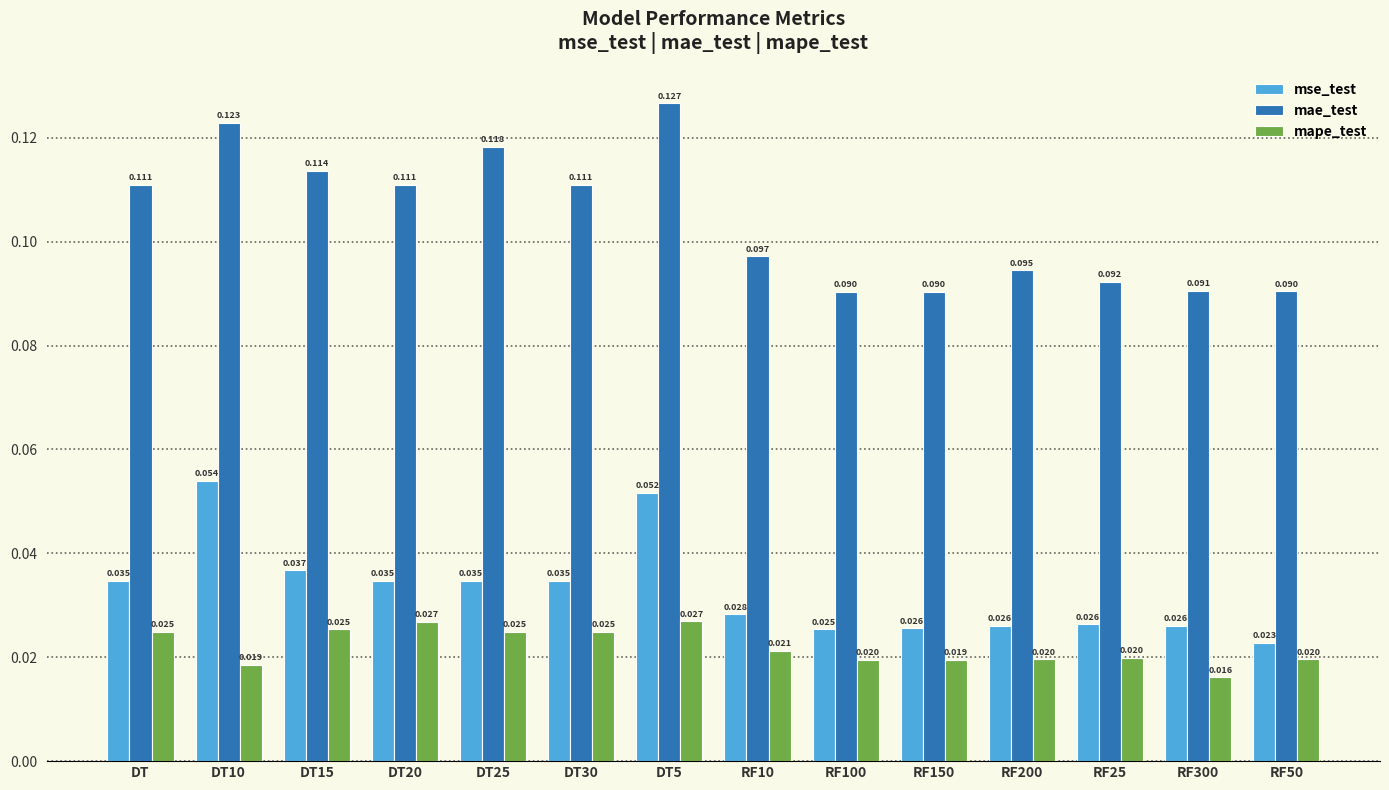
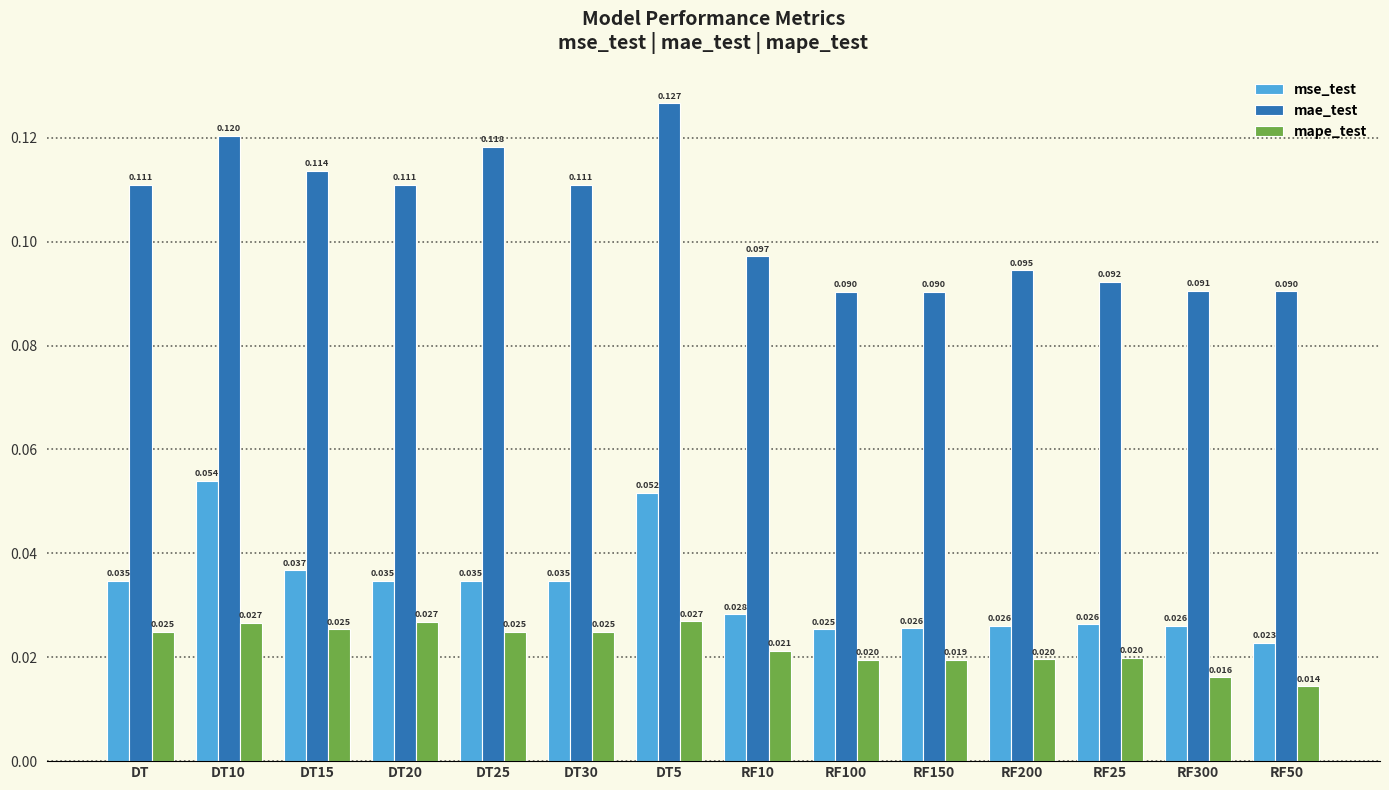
  {
    "mse_test": {
      "DT": 0.035,
      "DT10": 0.054,
      "DT15": 0.037,
      "DT20": 0.035,
      "DT25": 0.035,
      "DT30": 0.035,
      "DT5": 0.052,
      "RF10": 0.028,
      "RF100": 0.025,
      "RF150": 0.026,
      "RF200": 0.026,
      "RF25": 0.026,
      "RF300": 0.026,
      "RF50": 0.023
    },
    "mae_test": {
      "DT": 0.111,
-     "DT10": 0.123,
+     "DT10": 0.120,
      "DT15": 0.114,
      "DT20": 0.111,
      "DT25": 0.118,
      "DT30": 0.111,
      "DT5": 0.127,
      "RF10": 0.097,
      "RF100": 0.090,
      "RF150": 0.090,
      "RF200": 0.095,
      "RF25": 0.092,
      "RF300": 0.091,
      "RF50": 0.090
    },
    "mape_test": {
      "DT": 0.025,
-     "DT10": 0.019,
+     "DT10": 0.027,
      "DT15": 0.025,
      "DT20": 0.027,
      "DT25": 0.025,
      "DT30": 0.025,
      "DT5": 0.027,
      "RF10": 0.021,
      "RF100": 0.020,
      "RF150": 0.019,
      "RF200": 0.020,
      "RF25": 0.020,
      "RF300": 0.016,
-     "RF50": 0.020
+     "RF50": 0.014
    }
  }
